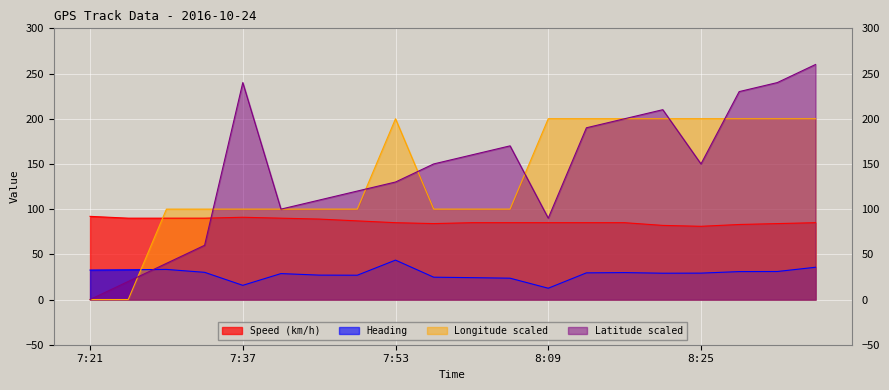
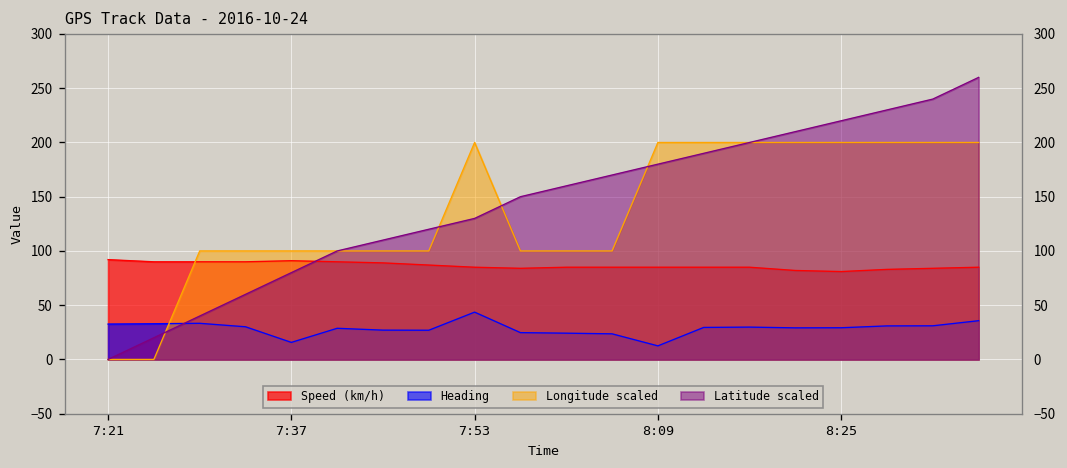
  {
    "Speed (km/h)": {
      "7:21": 90,
      "7:37": 90,
      "7:53": 90,
      "8:09": 90,
      "8:25": 80
    },
    "Heading": {
      "7:21": 30,
      "7:37": 20,
      "7:53": 40,
      "8:09": 10,
      "8:25": 30
    },
    "Longitude scaled": {
      "7:37": 100,
      "7:53": 200,
      "8:09": 200,
      "8:25": 200
    },
    "Latitude scaled": {
-     "7:37": 240,
+     "7:37": 80,
      "7:53": 130,
-     "8:09": 90,
-     "8:25": 150
+     "8:09": 180,
+     "8:25": 220
    }
  }
